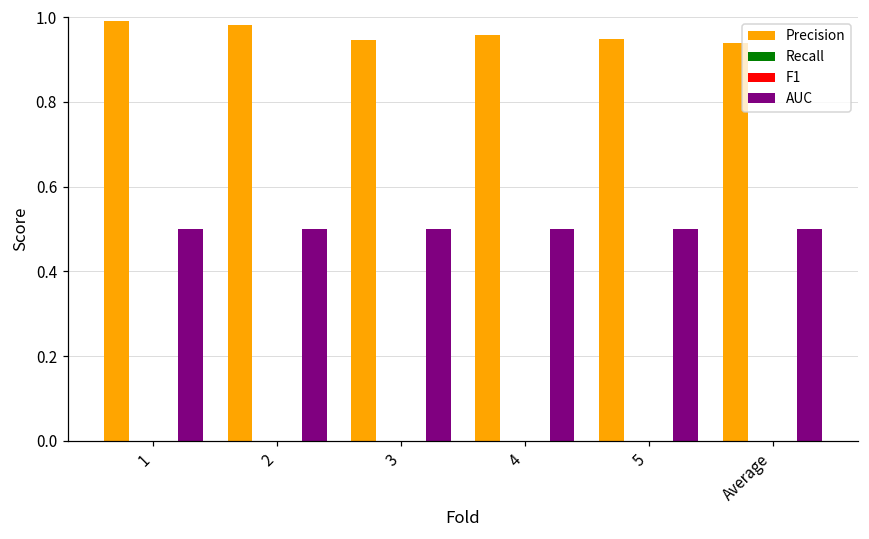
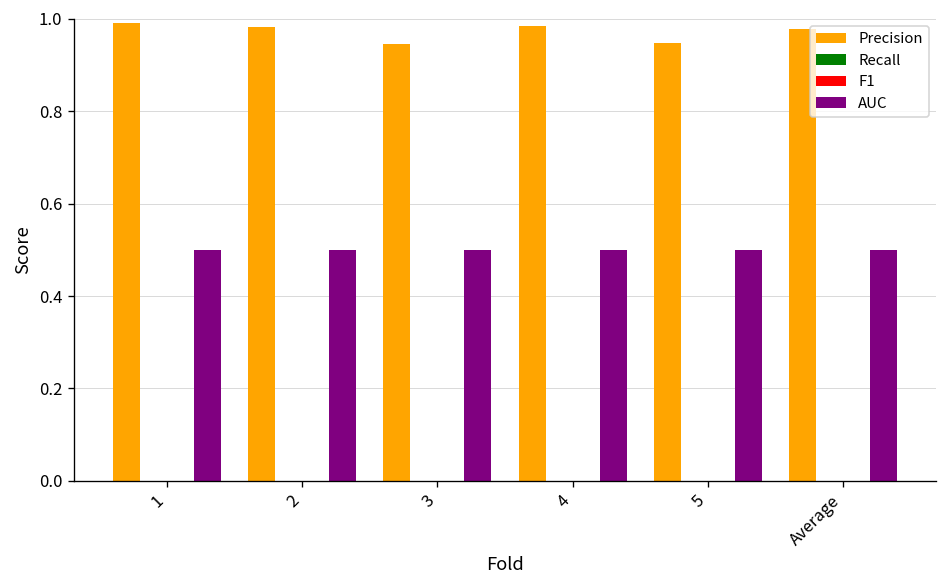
  {
    "Precision": {
      "1": 0.99,
      "2": 0.98,
      "3": 0.95,
-     "4": 0.96,
+     "4": 0.98,
      "5": 0.95,
-     "Average": 0.94
+     "Average": 0.98
    },
    "Recall": {
      "1": 0.00,
      "2": 0.00,
      "3": 0.00,
      "4": 0.00,
      "5": 0.00,
      "Average": 0.00
    },
    "F1": {
      "1": 0.00,
      "2": 0.00,
      "3": 0.00,
      "4": 0.00,
      "5": 0.00,
      "Average": 0.00
    },
    "AUC": {
      "1": 0.50,
      "2": 0.50,
      "3": 0.50,
      "4": 0.50,
      "5": 0.50,
      "Average": 0.50
    }
  }
